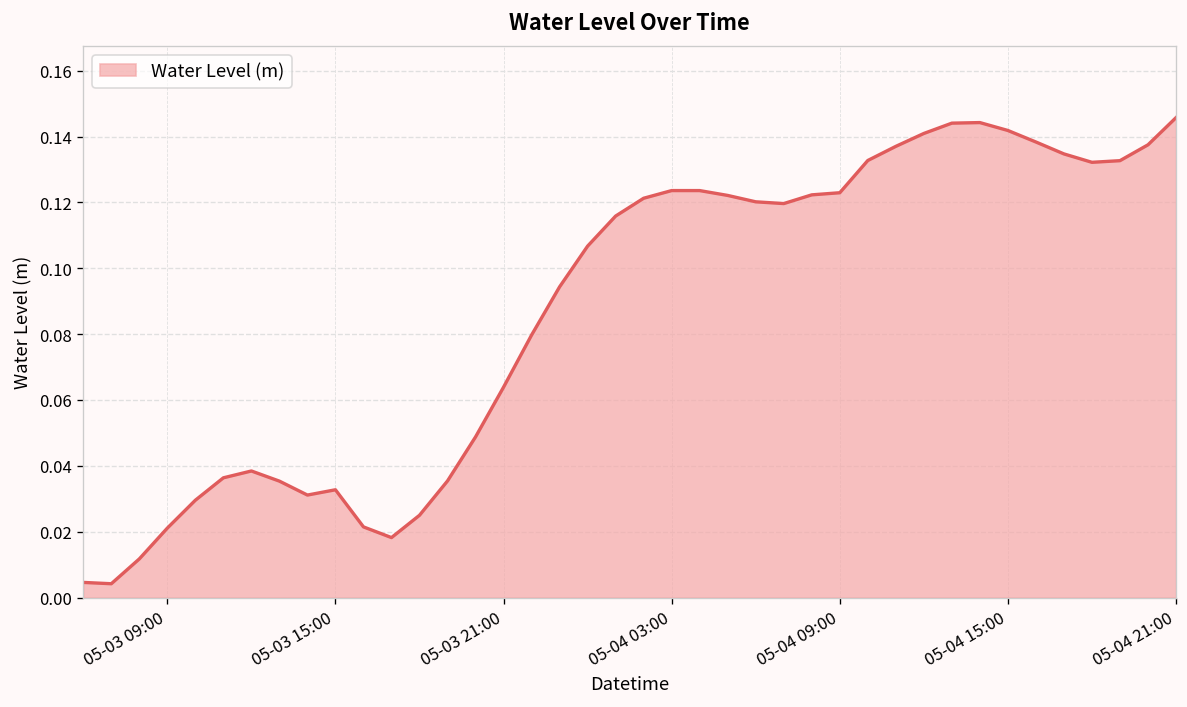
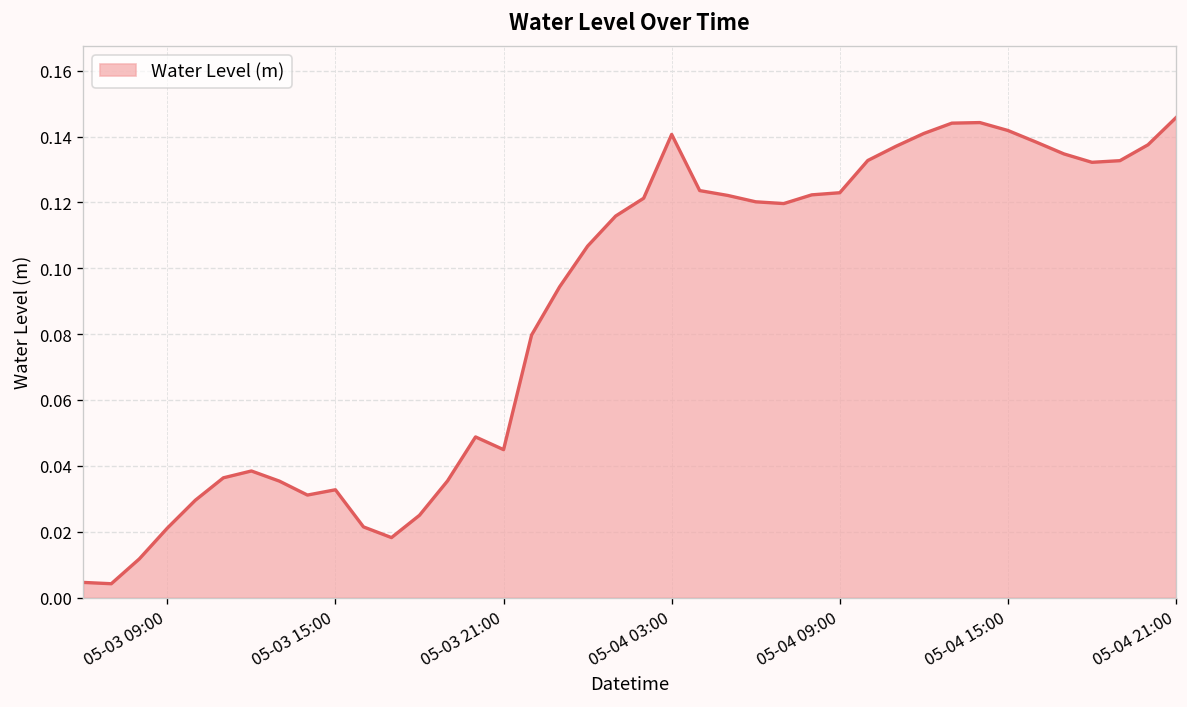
  {
    "05-03 09:00": 0.021,
    "05-03 15:00": 0.033,
-   "05-03 21:00": 0.064,
-   "05-04 03:00": 0.124,
+   "05-03 21:00": 0.045,
+   "05-04 03:00": 0.141,
    "05-04 09:00": 0.123,
    "05-04 15:00": 0.142,
    "05-04 21:00": 0.146
  }
